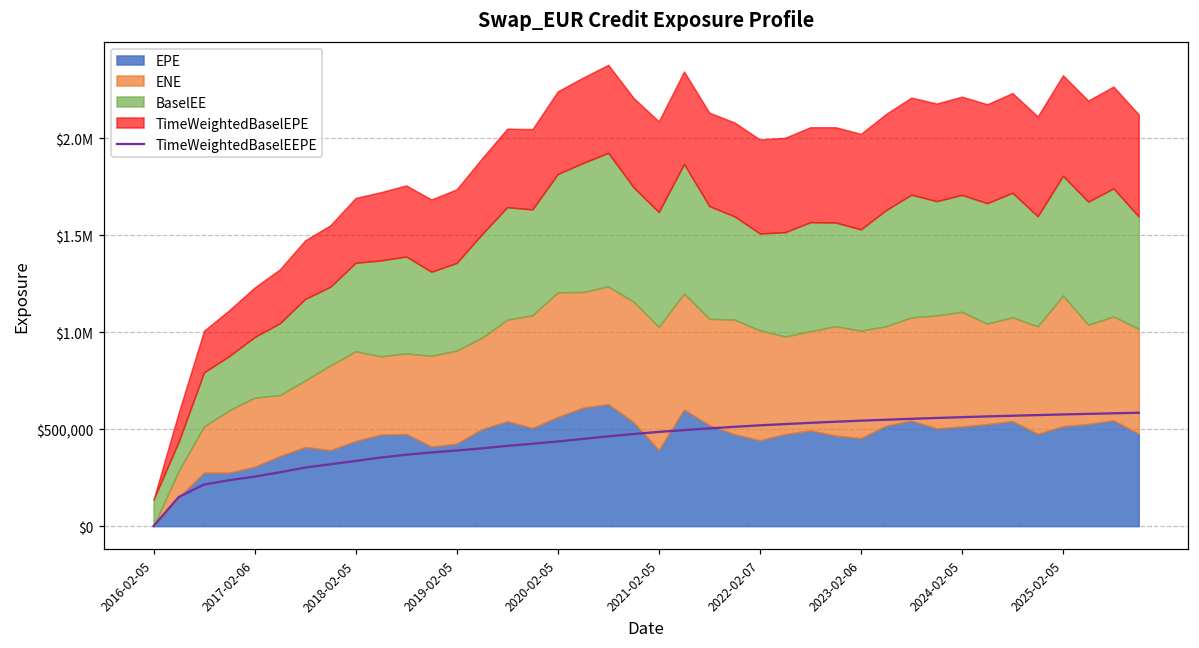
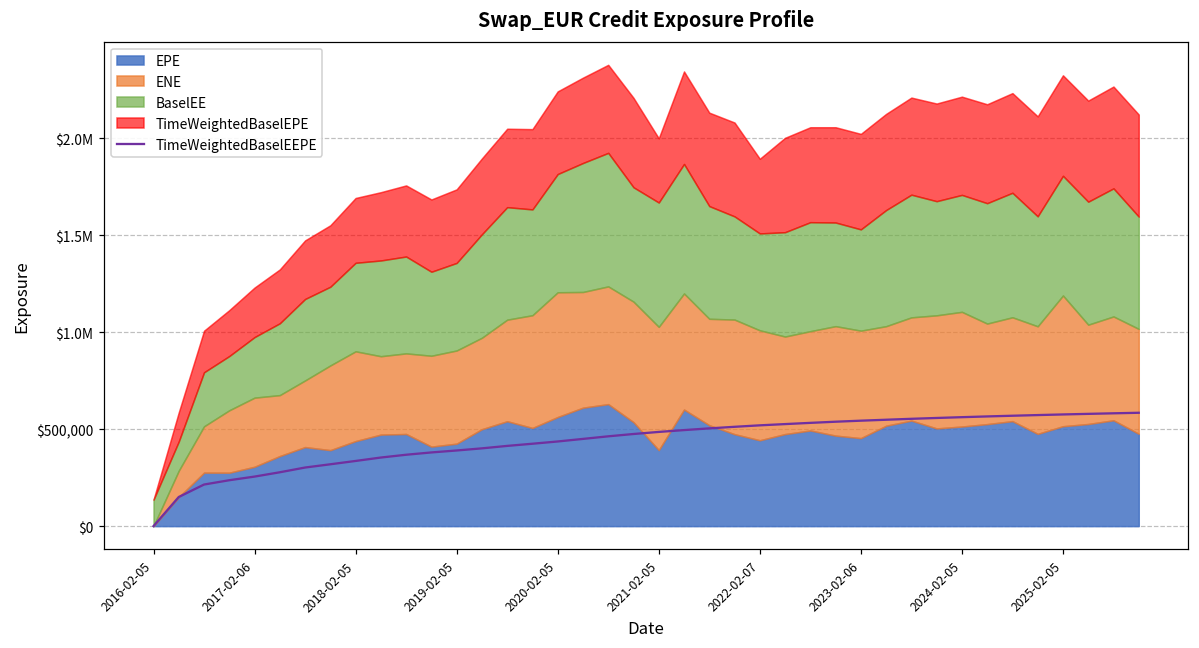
  {
    "TimeWeightedBaselEEPE": {
      "2017-02-06": "$260,000",
      "2018-02-05": "$340,000",
      "2019-02-05": "$390,000",
      "2020-02-05": "$440,000",
      "2021-02-05": "$490,000",
      "2022-02-07": "$520,000",
      "2023-02-06": "$540,000",
      "2024-02-05": "$560,000",
      "2025-02-05": "$580,000"
    },
    "EPE": {
      "2017-02-06": "$310,000",
      "2018-02-05": "$440,000",
      "2019-02-05": "$430,000",
      "2020-02-05": "$560,000",
      "2021-02-05": "$390,000",
      "2022-02-07": "$440,000",
      "2023-02-06": "$450,000",
      "2024-02-05": "$510,000",
      "2025-02-05": "$520,000"
    },
    "ENE": {
      "2017-02-06": "$360,000",
      "2018-02-05": "$460,000",
      "2019-02-05": "$480,000",
      "2020-02-05": "$640,000",
      "2021-02-05": "$640,000",
      "2022-02-07": "$570,000",
      "2023-02-06": "$550,000",
      "2024-02-05": "$590,000",
      "2025-02-05": "$670,000"
    },
    "BaselEE": {
      "2017-02-06": "$310,000",
      "2018-02-05": "$460,000",
      "2019-02-05": "$450,000",
      "2020-02-05": "$610,000",
-     "2021-02-05": "$590,000",
+     "2021-02-05": "$640,000",
      "2022-02-07": "$500,000",
      "2023-02-06": "$520,000",
      "2024-02-05": "$600,000",
      "2025-02-05": "$620,000"
    },
    "TimeWeightedBaselEPE": {
      "2017-02-06": "$260,000",
      "2018-02-05": "$330,000",
      "2019-02-05": "$380,000",
      "2020-02-05": "$430,000",
-     "2021-02-05": "$470,000",
-     "2022-02-07": "$480,000",
+     "2021-02-05": "$330,000",
+     "2022-02-07": "$390,000",
      "2023-02-06": "$490,000",
      "2024-02-05": "$510,000",
      "2025-02-05": "$520,000"
    }
  }
